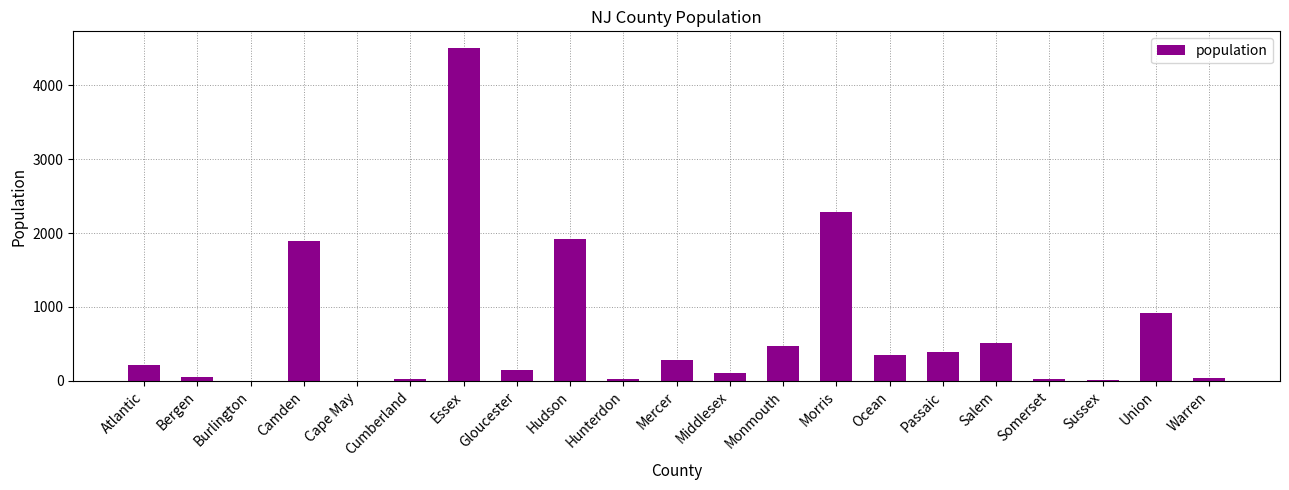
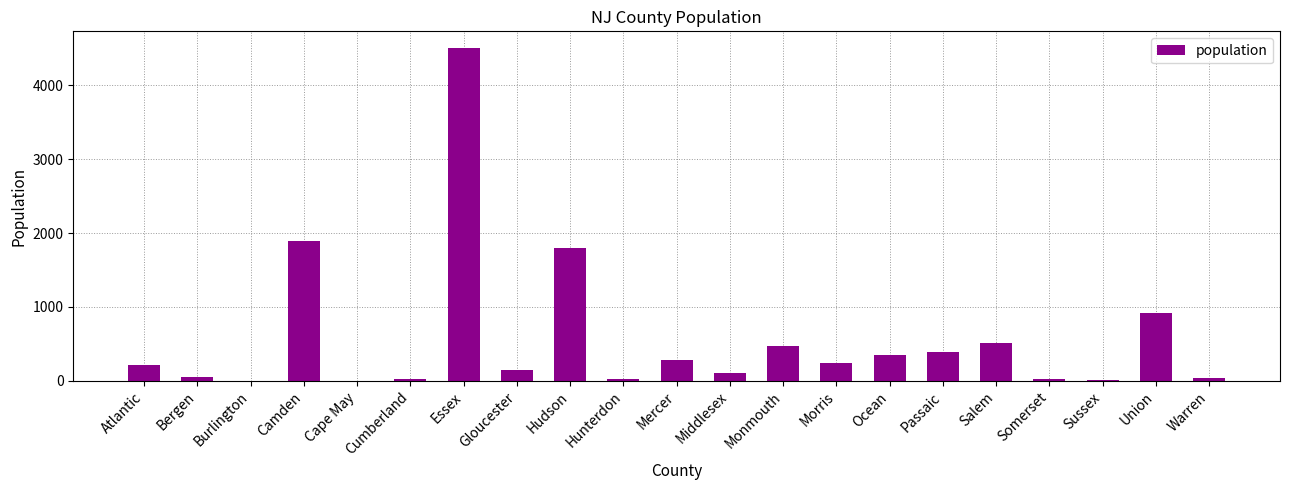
  {
    "Atlantic": 200,
    "Bergen": 100,
    "Camden": 1900,
    "Essex": 4500,
    "Gloucester": 100,
-   "Hudson": 1900,
+   "Hudson": 1800,
    "Mercer": 300,
    "Middlesex": 100,
    "Monmouth": 500,
-   "Morris": 2300,
+   "Morris": 200,
    "Ocean": 300,
    "Passaic": 400,
    "Salem": 500,
    "Union": 900
  }
